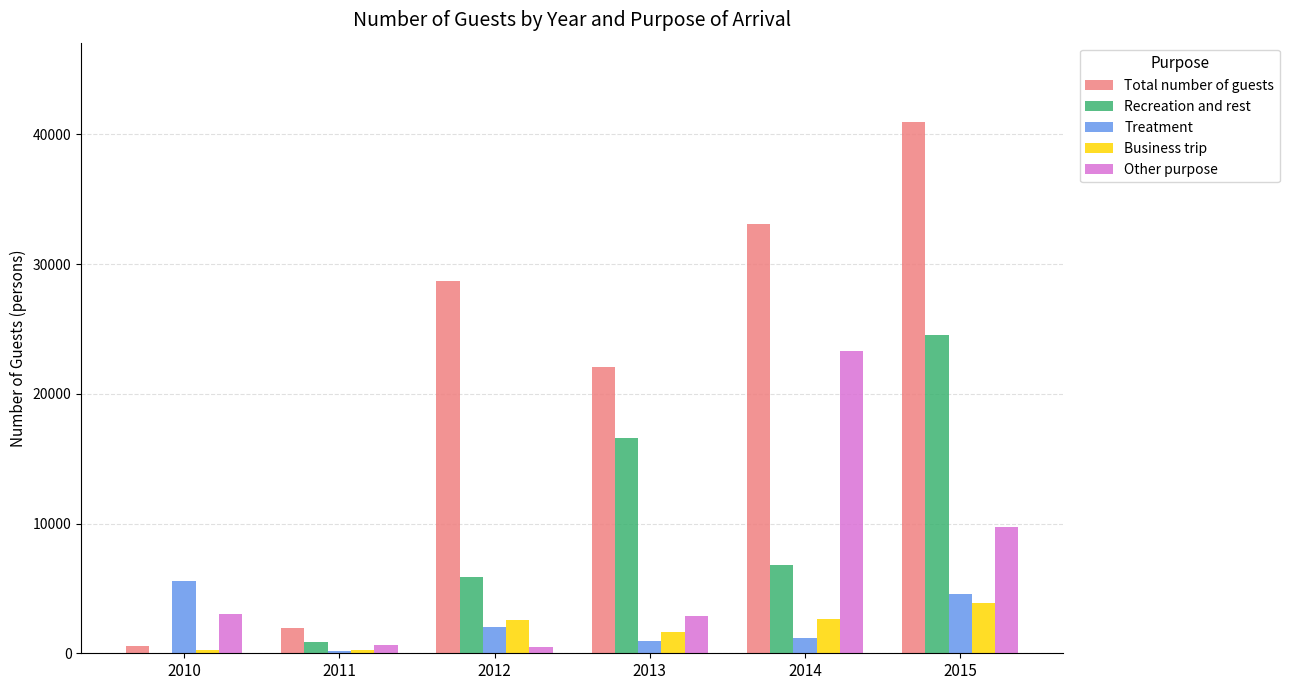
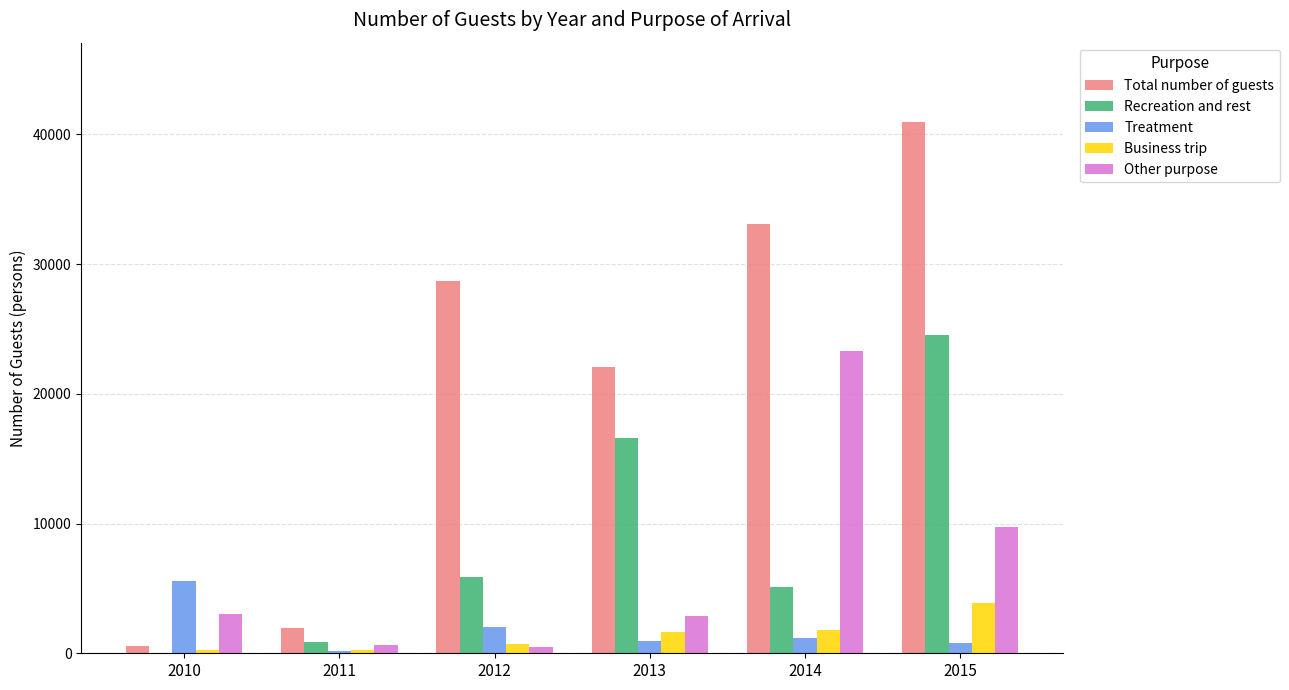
  {
    "Total number of guests": {
      "2010": 600,
      "2011": 1900,
      "2012": 28700,
      "2013": 22100,
      "2014": 33100,
      "2015": 40900
    },
    "Recreation and rest": {
      "2010": 0,
      "2011": 800,
      "2012": 5900,
      "2013": 16600,
-     "2014": 6800,
+     "2014": 5100,
      "2015": 24500
    },
    "Treatment": {
      "2010": 5500,
      "2011": 200,
      "2012": 2000,
      "2013": 1000,
      "2014": 1200,
-     "2015": 4500
+     "2015": 800
    },
    "Business trip": {
      "2010": 300,
      "2011": 200,
-     "2012": 2500,
+     "2012": 700,
      "2013": 1700,
-     "2014": 2600,
+     "2014": 1800,
      "2015": 3900
    },
    "Other purpose": {
      "2010": 3000,
      "2011": 600,
      "2012": 500,
      "2013": 2900,
      "2014": 23300,
      "2015": 9700
    }
  }
